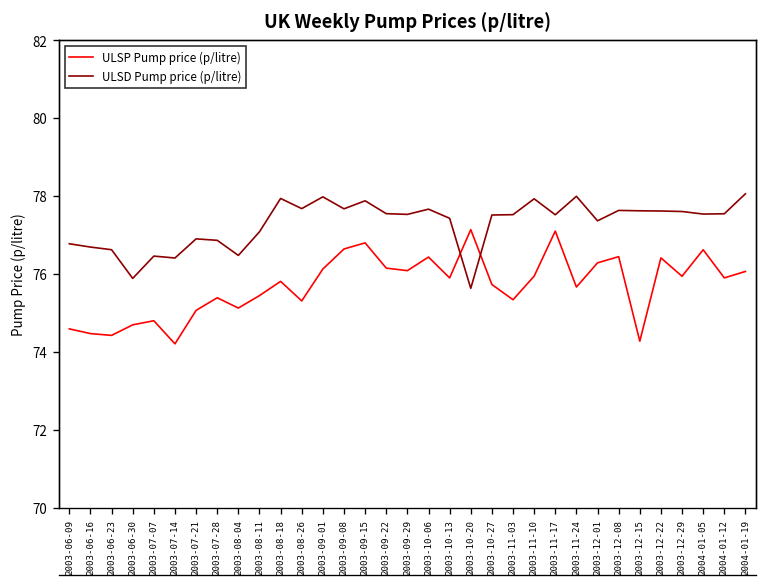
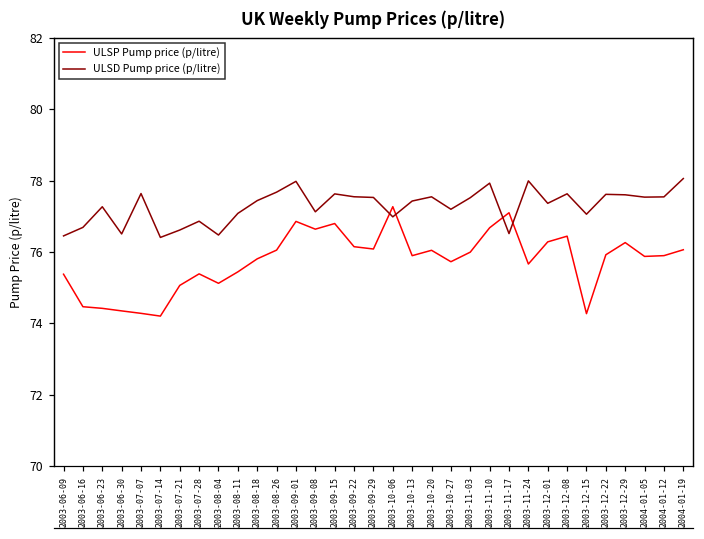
  {
    "ULSP Pump price (p/litre)": {
-     "2003-06-09": 74.6,
+     "2003-06-09": 75.4,
      "2003-06-16": 74.5,
      "2003-06-23": 74.4,
-     "2003-06-30": 74.7,
-     "2003-07-07": 74.8,
+     "2003-06-30": 74.4,
+     "2003-07-07": 74.3,
      "2003-07-14": 74.2,
      "2003-07-21": 75.1,
      "2003-07-28": 75.4,
      "2003-08-04": 75.1,
      "2003-08-11": 75.4,
      "2003-08-18": 75.8,
-     "2003-08-26": 75.3,
-     "2003-09-01": 76.1,
+     "2003-08-26": 76.1,
+     "2003-09-01": 76.9,
      "2003-09-08": 76.6,
      "2003-09-15": 76.8,
      "2003-09-22": 76.1,
      "2003-09-29": 76.1,
-     "2003-10-06": 76.4,
+     "2003-10-06": 77.3,
      "2003-10-13": 75.9,
-     "2003-10-20": 77.1,
+     "2003-10-20": 76.0,
      "2003-10-27": 75.7,
-     "2003-11-03": 75.3,
-     "2003-11-10": 75.9,
+     "2003-11-03": 76.0,
+     "2003-11-10": 76.7,
      "2003-11-17": 77.1,
      "2003-11-24": 75.7,
      "2003-12-01": 76.3,
      "2003-12-08": 76.4,
      "2003-12-15": 74.3,
-     "2003-12-22": 76.4,
-     "2003-12-29": 75.9,
-     "2004-01-05": 76.6,
+     "2003-12-22": 75.9,
+     "2003-12-29": 76.3,
+     "2004-01-05": 75.9,
      "2004-01-12": 75.9,
      "2004-01-19": 76.1
    },
    "ULSD Pump price (p/litre)": {
-     "2003-06-09": 76.8,
+     "2003-06-09": 76.5,
      "2003-06-16": 76.7,
-     "2003-06-23": 76.6,
-     "2003-06-30": 75.9,
-     "2003-07-07": 76.5,
+     "2003-06-23": 77.3,
+     "2003-06-30": 76.5,
+     "2003-07-07": 77.6,
      "2003-07-14": 76.4,
-     "2003-07-21": 76.9,
+     "2003-07-21": 76.6,
      "2003-07-28": 76.9,
      "2003-08-04": 76.5,
      "2003-08-11": 77.1,
-     "2003-08-18": 77.9,
+     "2003-08-18": 77.4,
      "2003-08-26": 77.7,
      "2003-09-01": 78.0,
-     "2003-09-08": 77.7,
-     "2003-09-15": 77.9,
+     "2003-09-08": 77.1,
+     "2003-09-15": 77.6,
      "2003-09-22": 77.5,
      "2003-09-29": 77.5,
-     "2003-10-06": 77.7,
+     "2003-10-06": 77.0,
      "2003-10-13": 77.4,
-     "2003-10-20": 75.6,
-     "2003-10-27": 77.5,
+     "2003-10-20": 77.5,
+     "2003-10-27": 77.2,
      "2003-11-03": 77.5,
      "2003-11-10": 77.9,
-     "2003-11-17": 77.5,
+     "2003-11-17": 76.5,
      "2003-11-24": 78.0,
      "2003-12-01": 77.4,
      "2003-12-08": 77.6,
-     "2003-12-15": 77.6,
+     "2003-12-15": 77.1,
      "2003-12-22": 77.6,
      "2003-12-29": 77.6,
      "2004-01-05": 77.5,
      "2004-01-12": 77.5,
      "2004-01-19": 78.1
    }
  }
